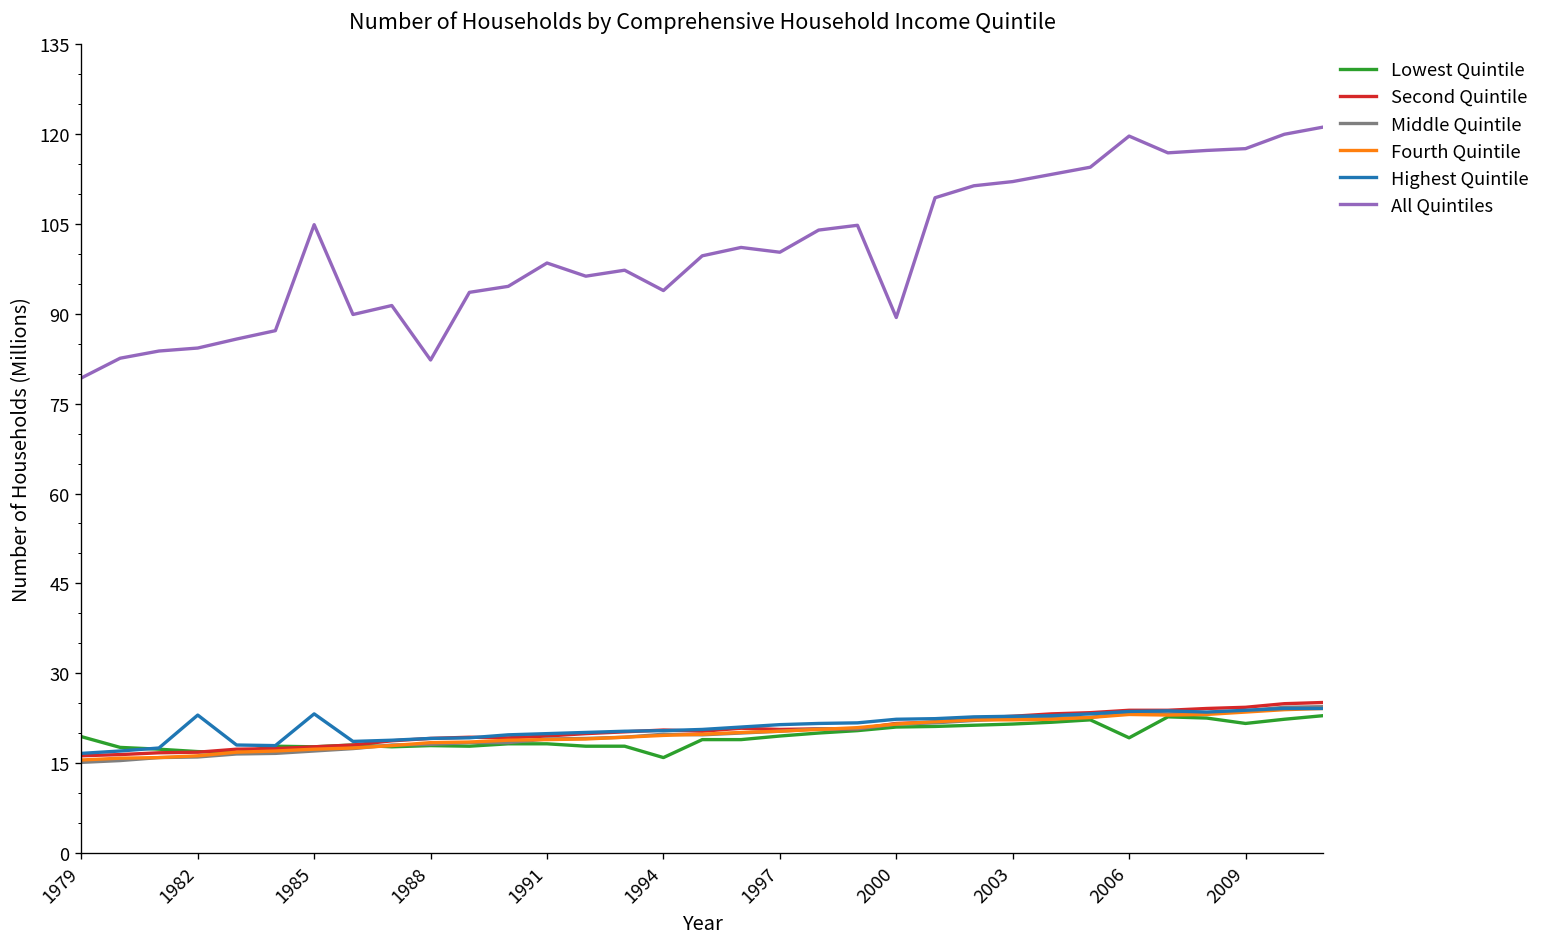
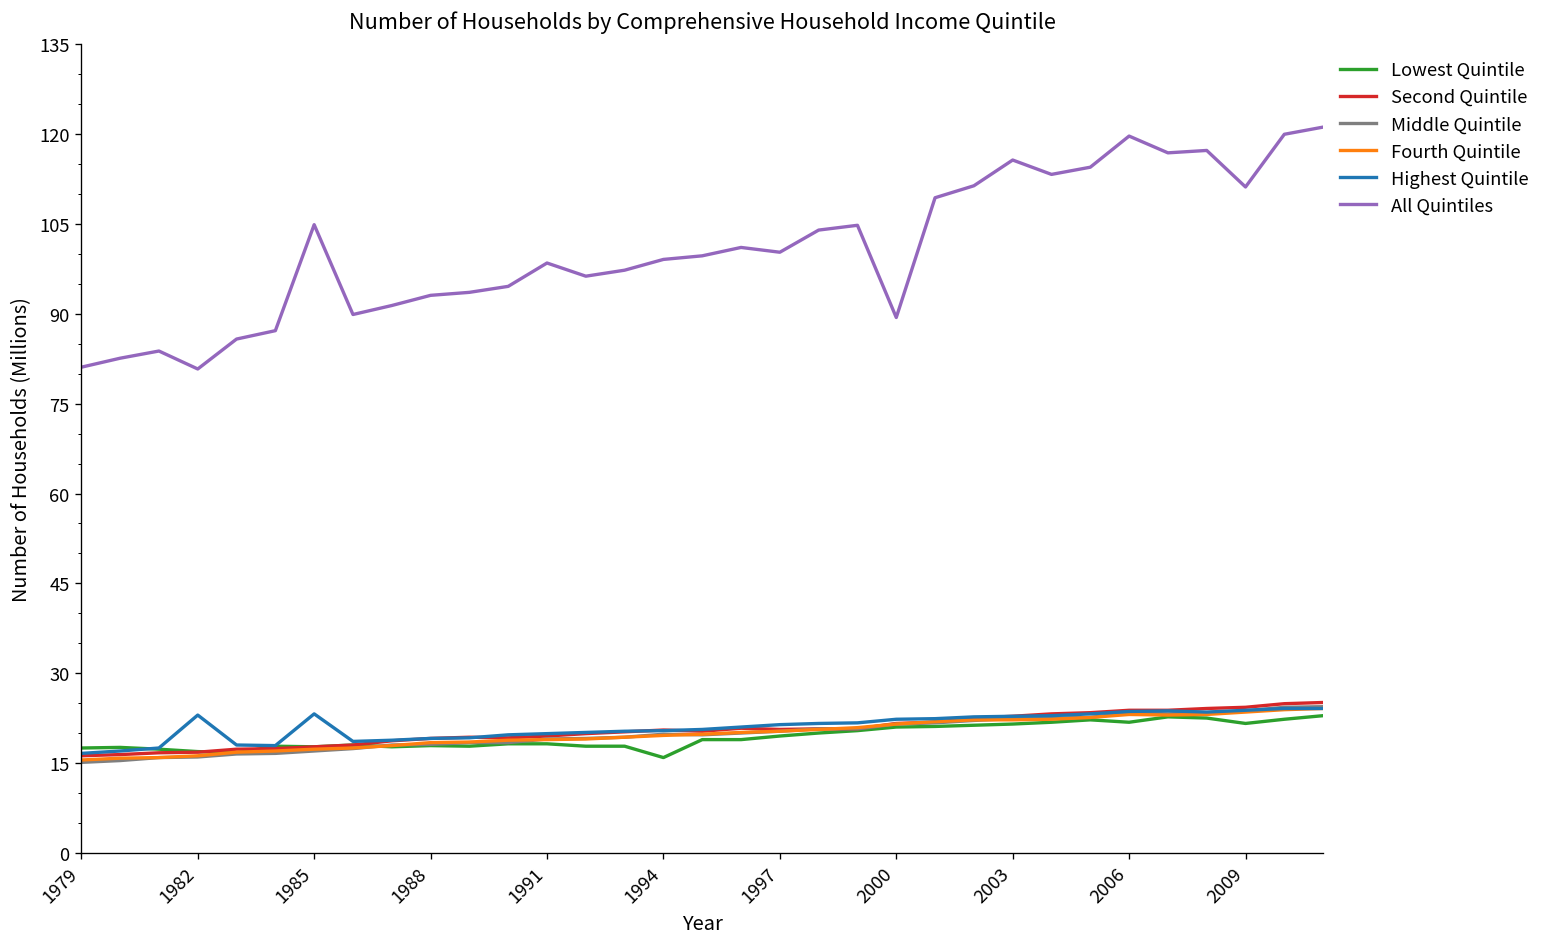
  {
    "Lowest Quintile": {
-     "1979": 19,
+     "1979": 18,
      "1991": 18,
      "1994": 16,
      "1997": 20,
      "2003": 22,
-     "2006": 19,
+     "2006": 22,
      "2009": 22
    },
    "Highest Quintile": {
      "1982": 23,
      "1985": 23,
      "1997": 21,
      "2000": 22
    },
    "All Quintiles": {
-     "1979": 79,
-     "1982": 84,
+     "1979": 81,
+     "1982": 81,
      "1985": 105,
-     "1988": 82,
+     "1988": 93,
      "1991": 99,
-     "1994": 94,
+     "1994": 99,
      "1997": 100,
      "2000": 89,
-     "2003": 112,
+     "2003": 116,
      "2006": 120,
-     "2009": 118
+     "2009": 111
    }
  }
